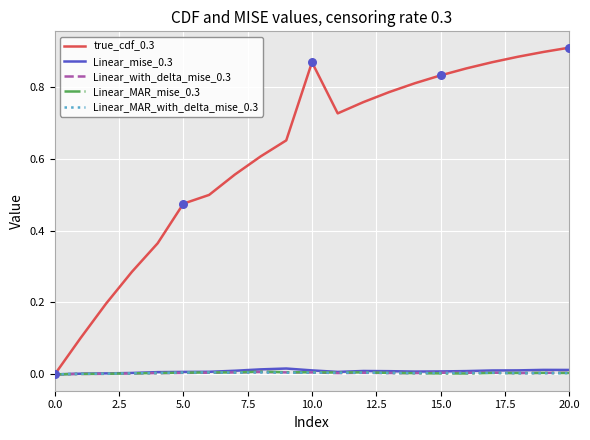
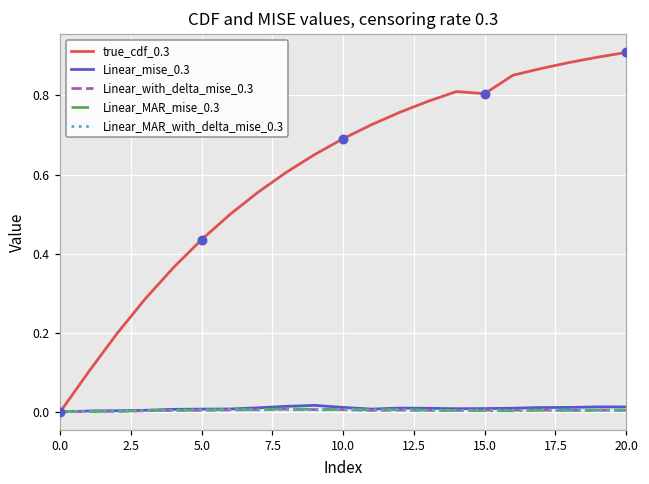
  {
    "true_cdf_0.3": {
-     "5.0": 0.47,
-     "10.0": 0.87,
-     "15.0": 0.83
+     "5.0": 0.44,
+     "10.0": 0.69,
+     "15.0": 0.80
    }
  }
